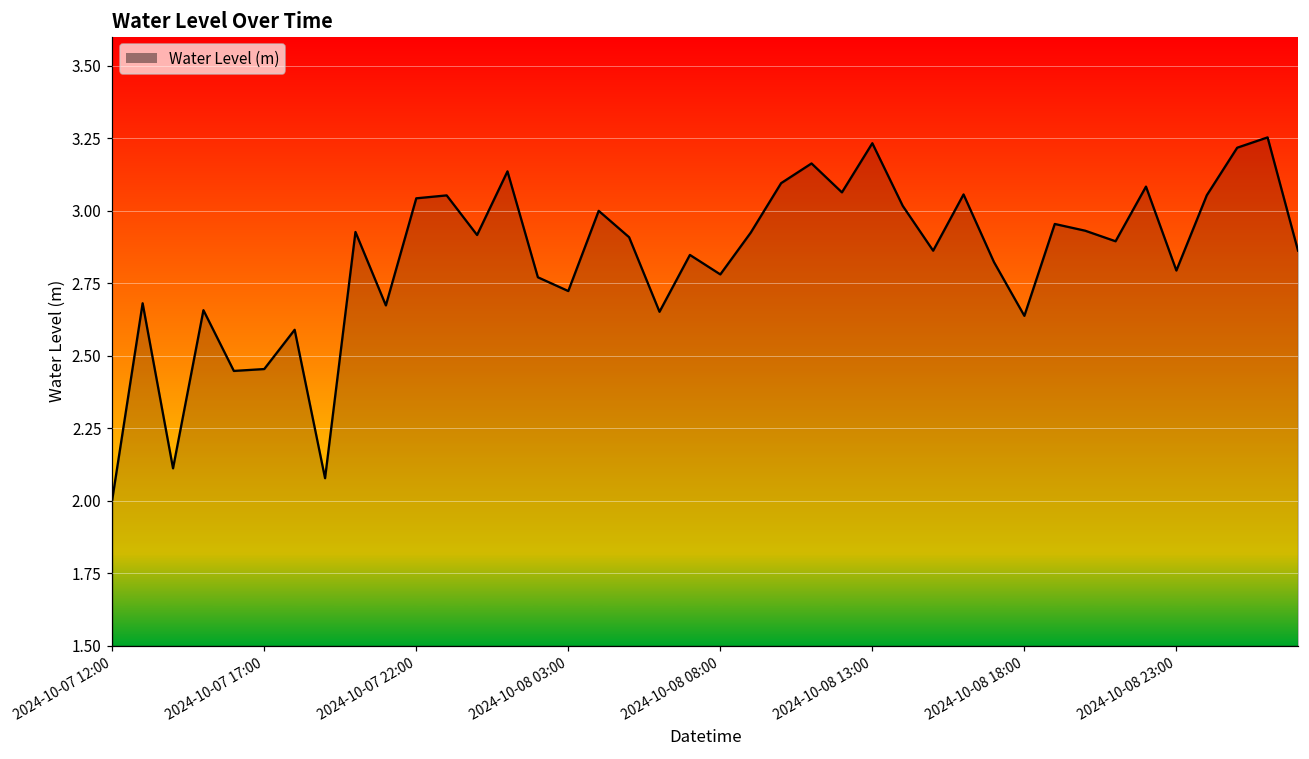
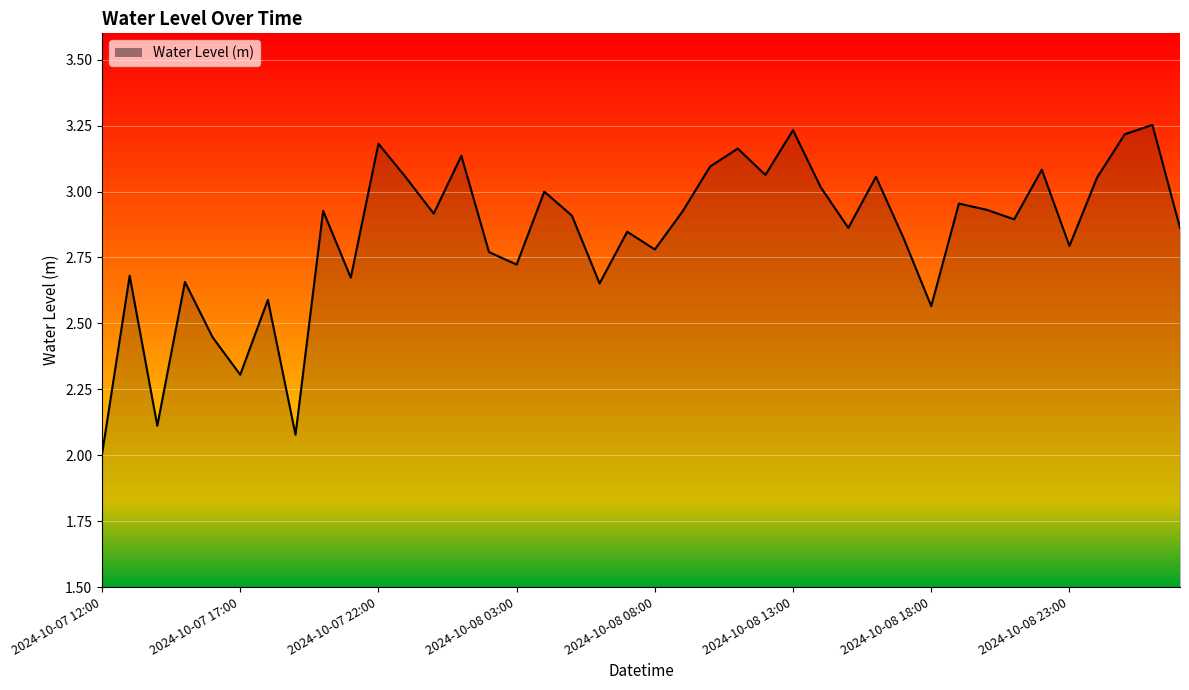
  {
    "2024-10-07 12:00": 2.00,
-   "2024-10-07 17:00": 2.45,
-   "2024-10-07 22:00": 3.04,
+   "2024-10-07 17:00": 2.31,
+   "2024-10-07 22:00": 3.18,
    "2024-10-08 03:00": 2.72,
    "2024-10-08 08:00": 2.78,
    "2024-10-08 13:00": 3.23,
-   "2024-10-08 18:00": 2.64,
+   "2024-10-08 18:00": 2.57,
    "2024-10-08 23:00": 2.79
  }
